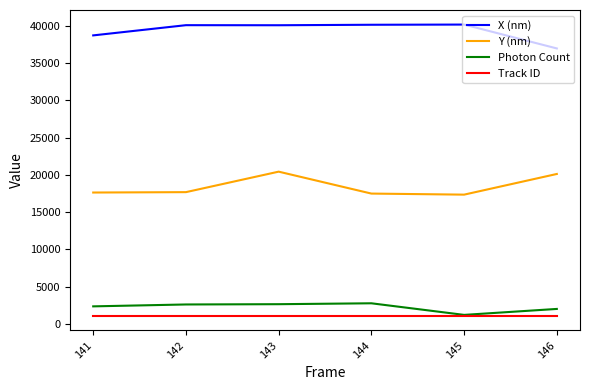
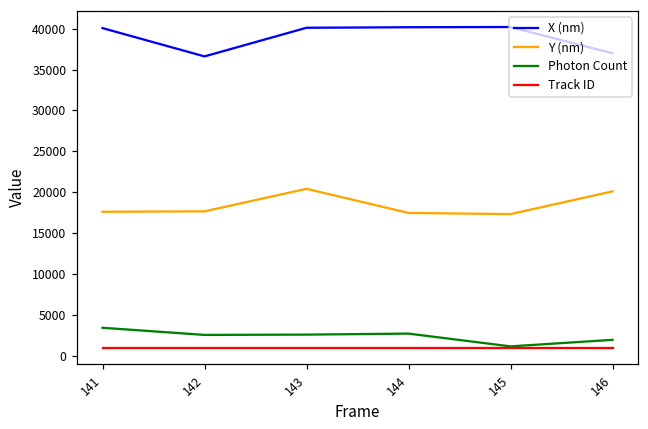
  {
    "X (nm)": {
-     "141": 39000,
-     "142": 40000,
+     "141": 40000,
+     "142": 37000,
      "143": 40000,
      "144": 40000
    },
    "Y (nm)": {
      "141": 18000,
      "142": 18000,
      "143": 20000,
      "144": 17000,
      "145": 17000,
      "146": 20000
    },
    "Photon Count": {
-     "141": 2000,
+     "141": 3000,
      "142": 3000,
      "143": 3000,
      "144": 3000,
      "146": 2000
    },
    "Track ID": {
      "141": 1000,
      "142": 1000,
      "143": 1000,
      "144": 1000,
      "146": 1000
    }
  }
